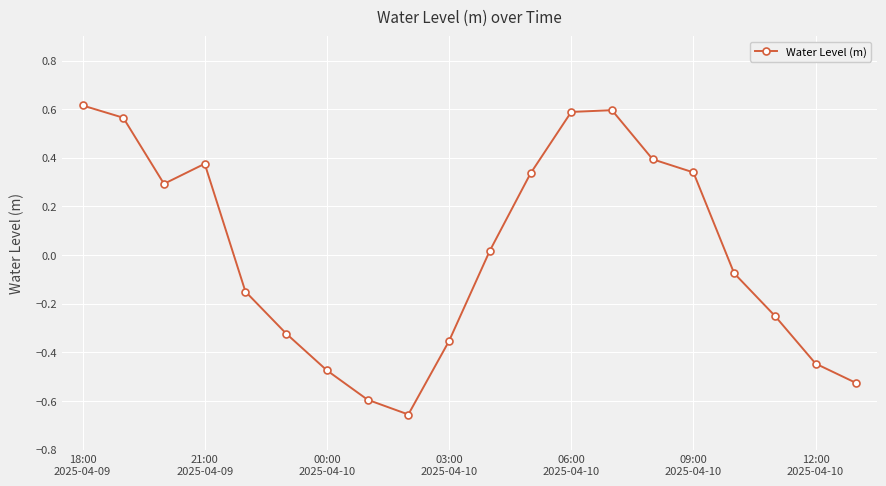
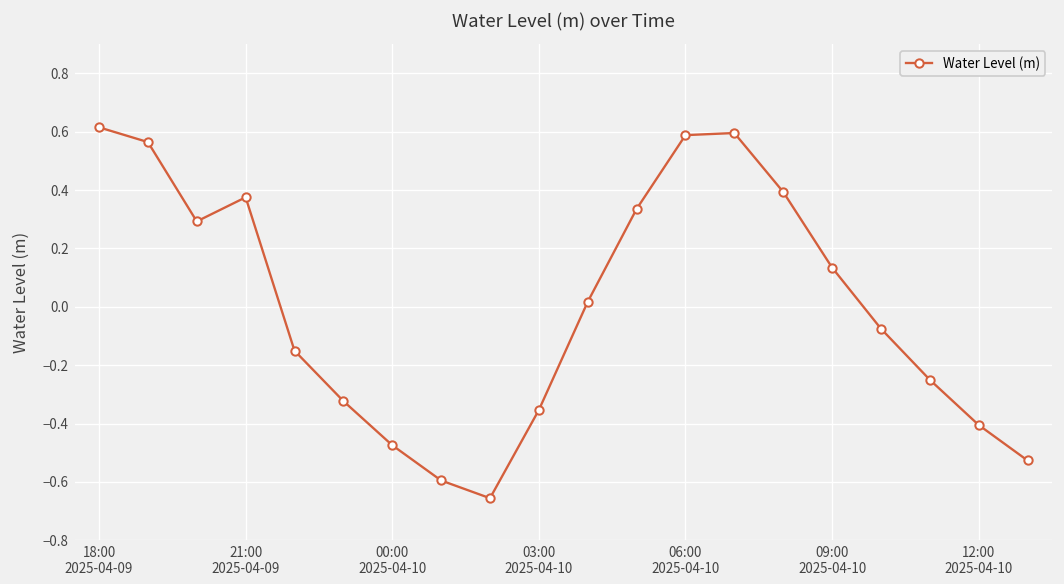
  {
    "18:00 2025-04-09": 0.62,
    "21:00 2025-04-09": 0.38,
    "00:00 2025-04-10": -0.47,
    "03:00 2025-04-10": -0.35,
    "06:00 2025-04-10": 0.59,
-   "09:00 2025-04-10": 0.34,
-   "12:00 2025-04-10": -0.45
+   "09:00 2025-04-10": 0.13,
+   "12:00 2025-04-10": -0.41
  }
